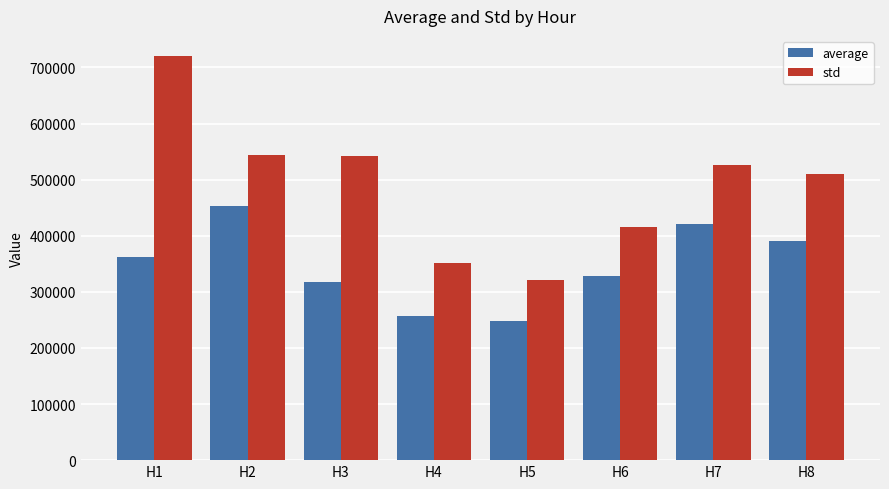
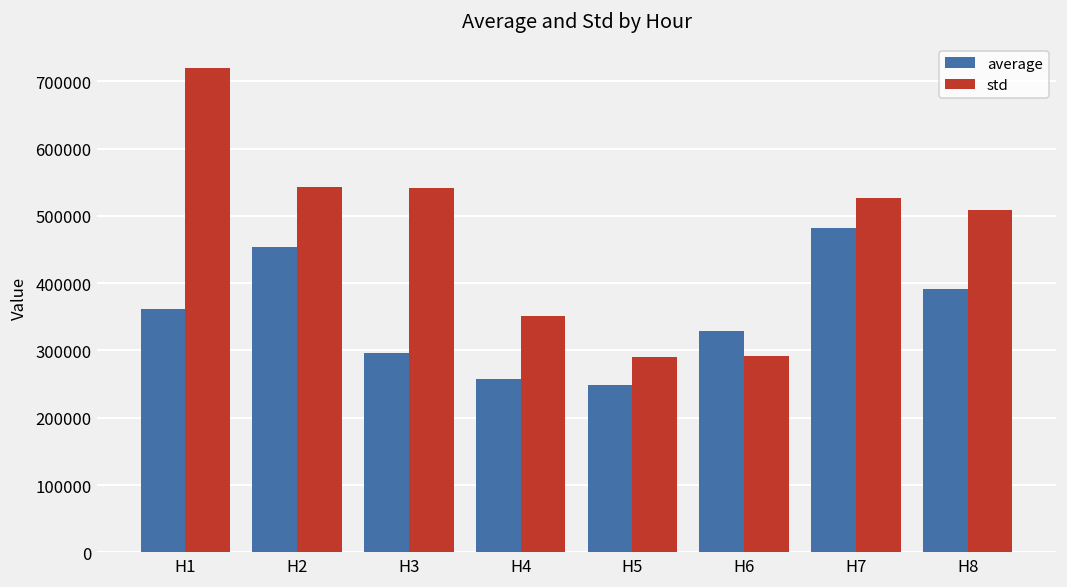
  {
    "average": {
      "H1": 360000,
      "H2": 450000,
-     "H3": 320000,
+     "H3": 300000,
      "H4": 260000,
      "H5": 250000,
      "H6": 330000,
-     "H7": 420000,
+     "H7": 480000,
      "H8": 390000
    },
    "std": {
      "H1": 720000,
      "H2": 540000,
      "H3": 540000,
      "H4": 350000,
-     "H5": 320000,
-     "H6": 420000,
+     "H5": 290000,
+     "H6": 290000,
      "H7": 530000,
      "H8": 510000
    }
  }
